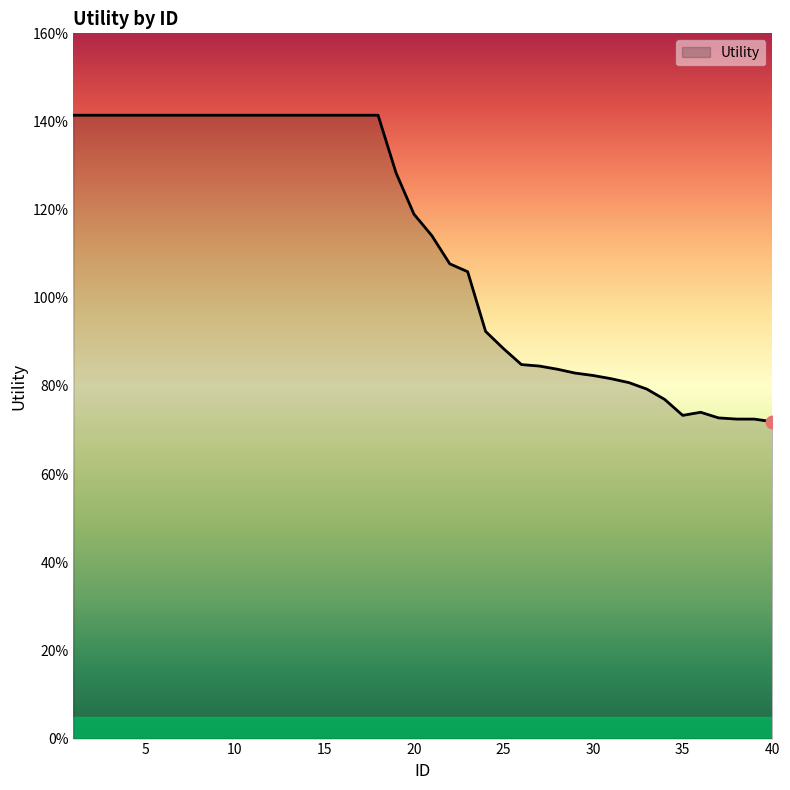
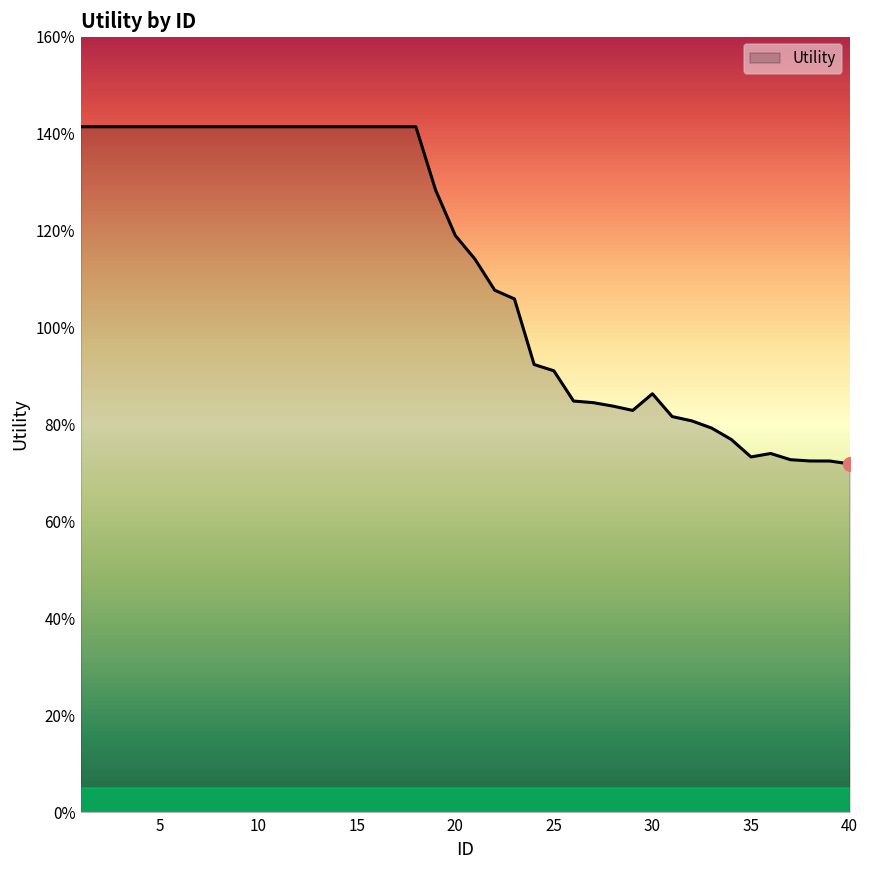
  {
    "Utility": {
      "5": "141%",
      "10": "141%",
      "15": "141%",
      "20": "119%",
-     "25": "88%",
-     "30": "82%",
+     "25": "91%",
+     "30": "86%",
      "35": "73%"
    }
  }
